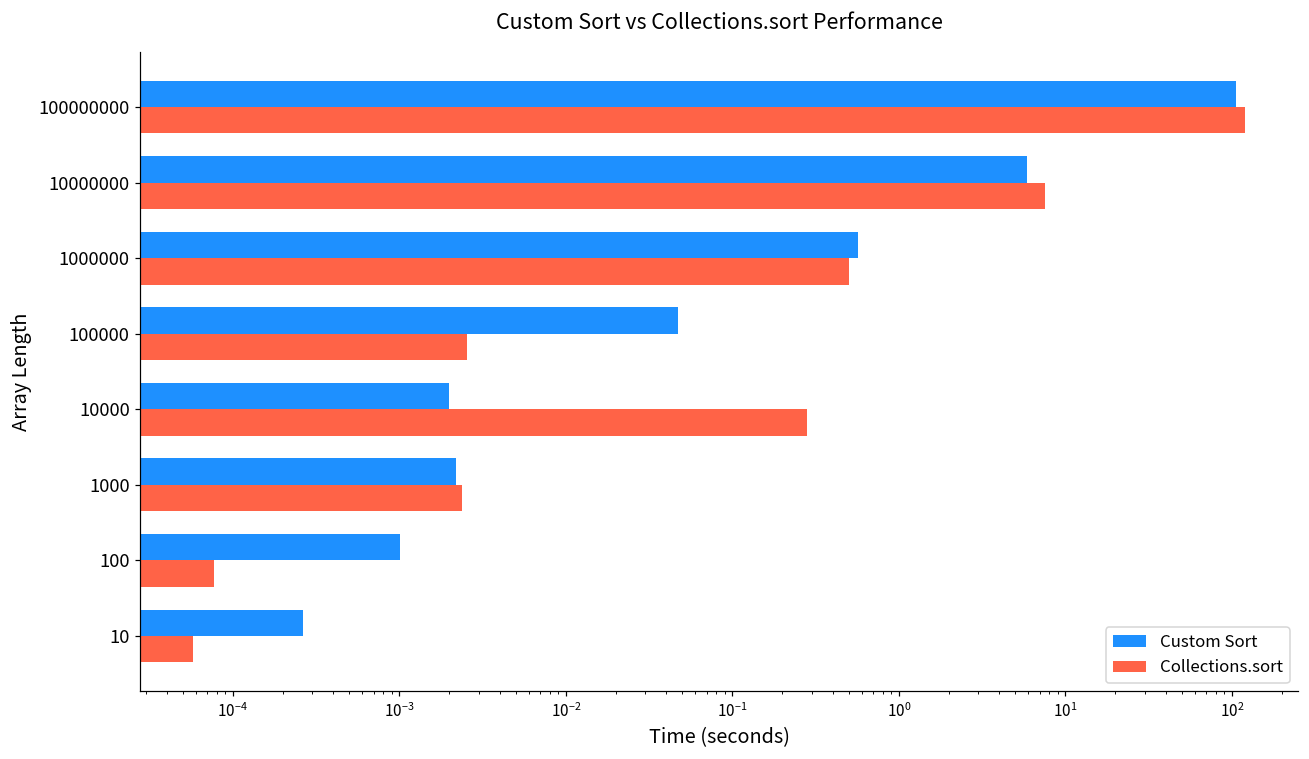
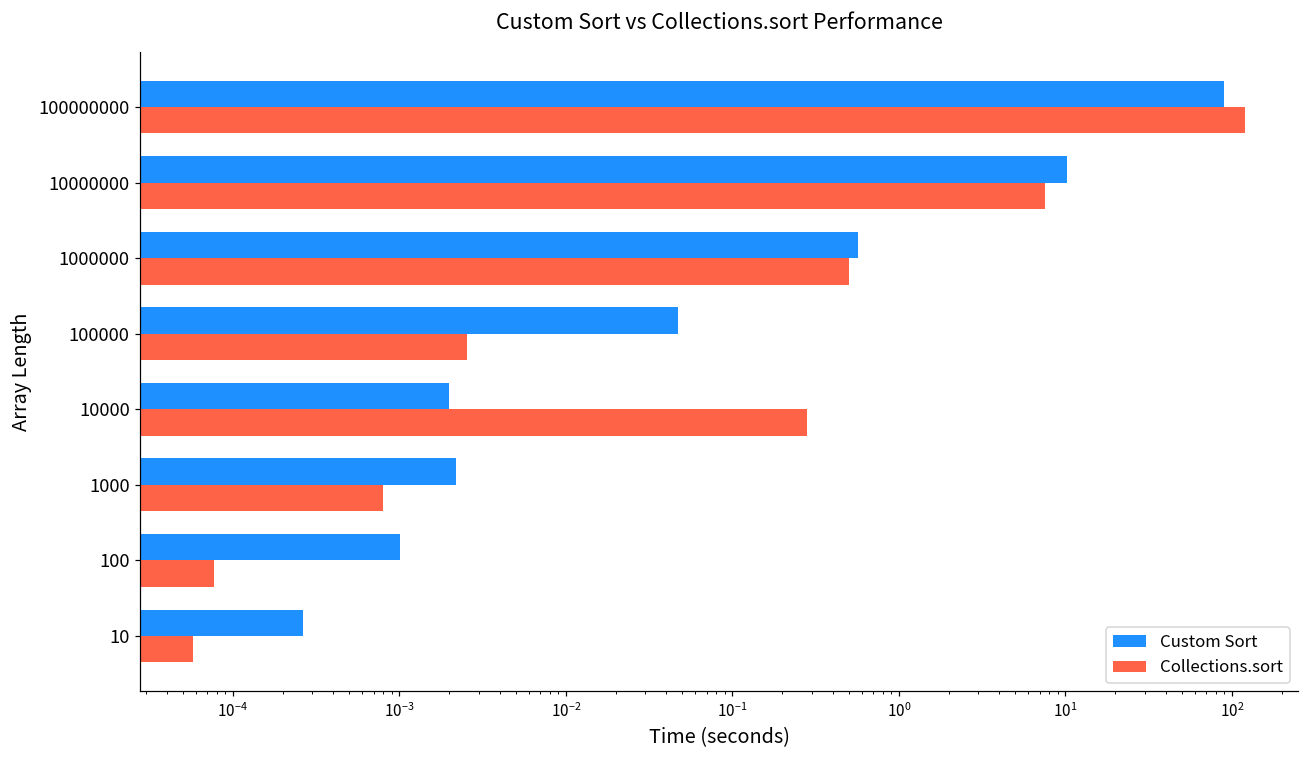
  {
    "Custom Sort": {
-     "100000000": 110,
-     "10000000": 5.9,
+     "100000000": 90,
+     "10000000": 10,
      "1000000": 0.57,
      "100000": 0.047,
      "10000": 0.0020,
      "1000": 0.0022,
      "100": 0.0010,
      "10": 0.00026
    },
    "Collections.sort": {
      "100000000": 120,
      "10000000": 8,
      "1000000": 0.50,
      "100000": 0.0025,
      "10000": 0.28,
-     "1000": 0.0024,
+     "1000": 0.0008,
      "100": 0.00008,
      "10": 0.000058
    }
  }
